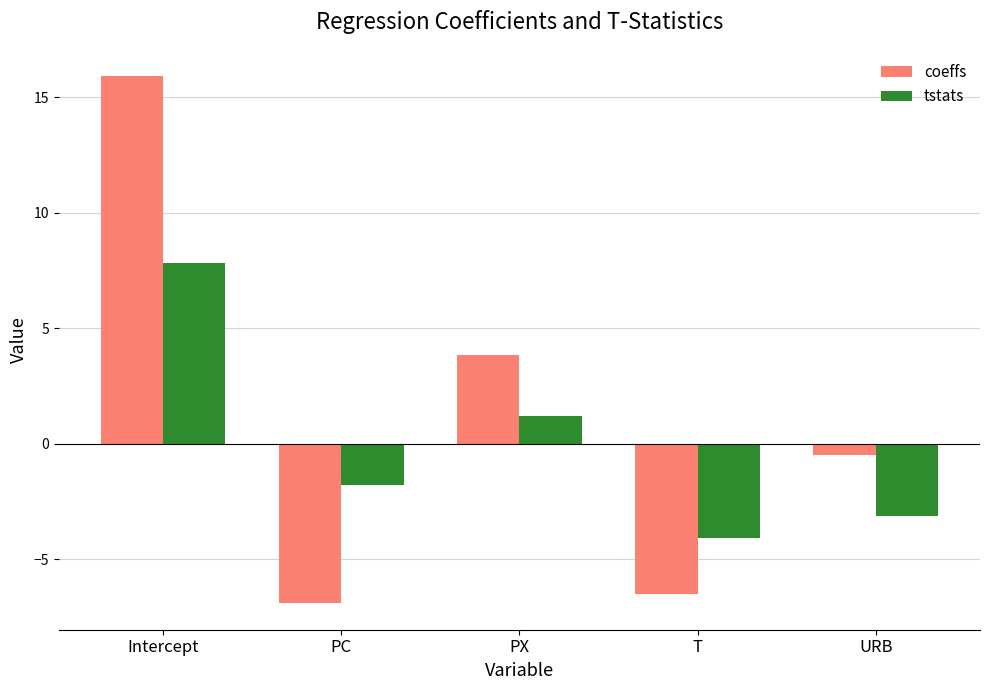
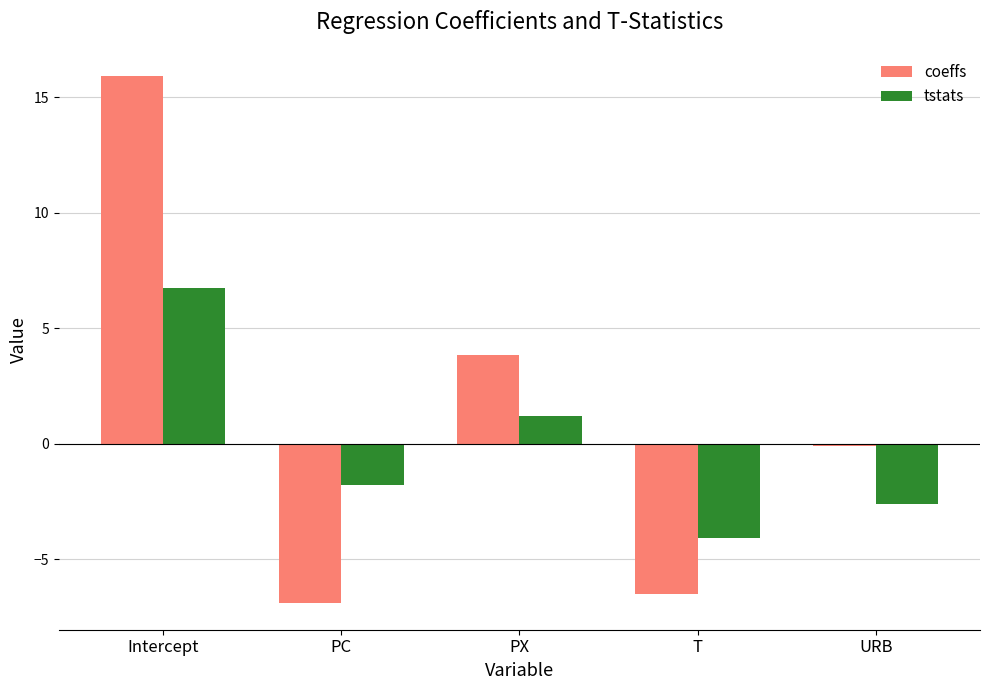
  {
    "coeffs": {
      "Intercept": 15.9,
      "PC": -6.9,
      "PX": 3.9,
      "T": -6.5,
-     "URB": -0.5
+     "URB": -0.1
    },
    "tstats": {
-     "Intercept": 7.8,
+     "Intercept": 6.8,
      "PC": -1.8,
      "PX": 1.2,
      "T": -4.1,
-     "URB": -3.1
+     "URB": -2.6
    }
  }
